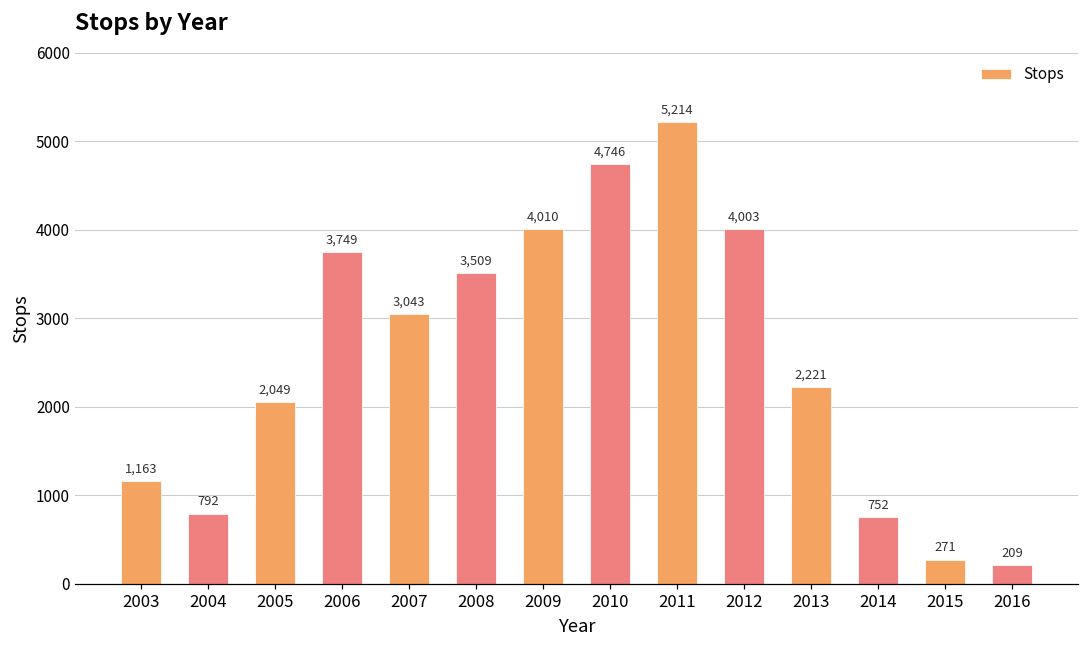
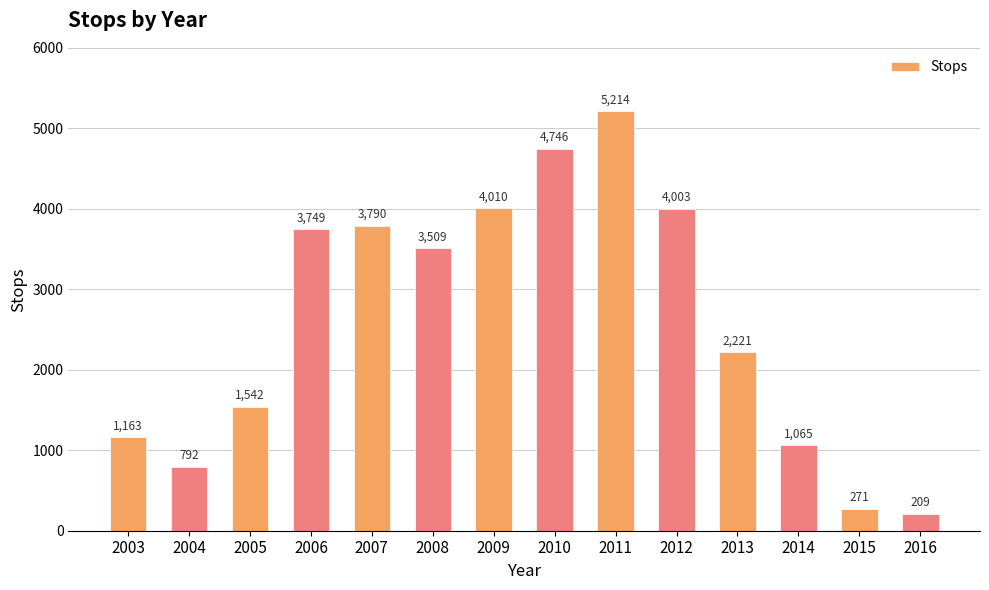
  {
    "2003": "1,163",
    "2004": "792",
-   "2005": "2,049",
+   "2005": "1,542",
    "2006": "3,749",
-   "2007": "3,043",
+   "2007": "3,790",
    "2008": "3,509",
    "2009": "4,010",
    "2010": "4,746",
    "2011": "5,214",
    "2012": "4,003",
    "2013": "2,221",
-   "2014": "752",
+   "2014": "1,065",
    "2015": "271",
    "2016": "209"
  }
